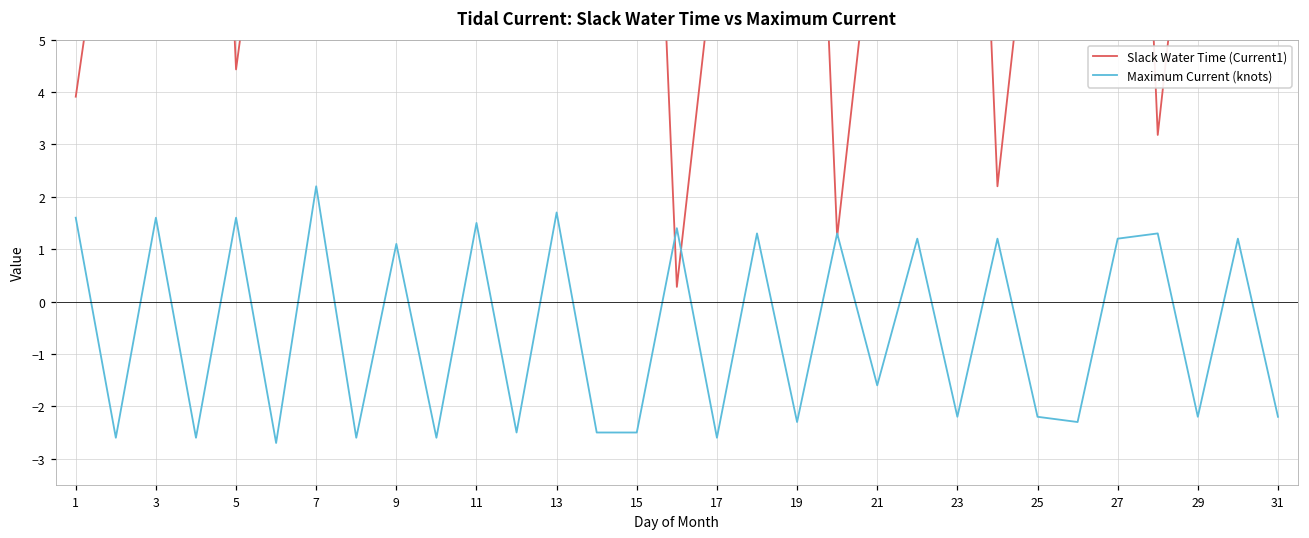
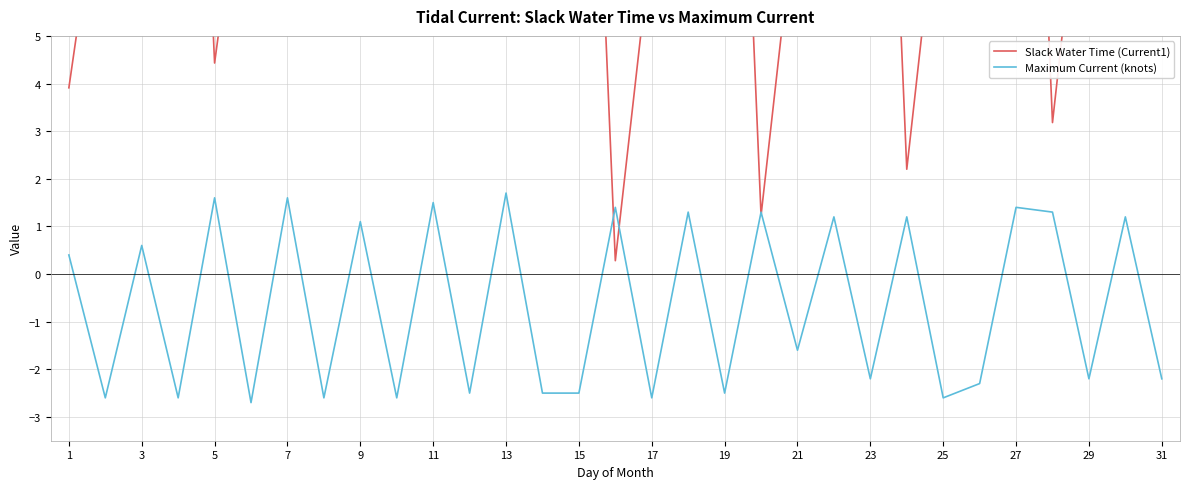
  {
    "Slack Water Time (Current1)": {
      "1": 3.9,
      "5": 4.4
    },
    "Maximum Current (knots)": {
-     "1": 1.6,
-     "3": 1.6,
+     "1": 0.4,
+     "3": 0.6,
      "5": 1.6,
-     "7": 2.2,
+     "7": 1.6,
      "9": 1.1,
      "11": 1.5,
      "13": 1.7,
      "15": -2.5,
      "17": -2.6,
-     "19": -2.3,
+     "19": -2.5,
      "21": -1.6,
      "23": -2.2,
-     "25": -2.2,
-     "27": 1.2,
+     "25": -2.6,
+     "27": 1.4,
      "29": -2.2,
      "31": -2.2
    }
  }
